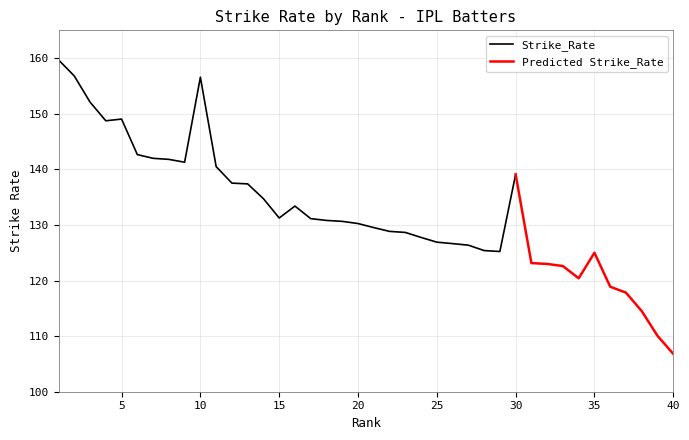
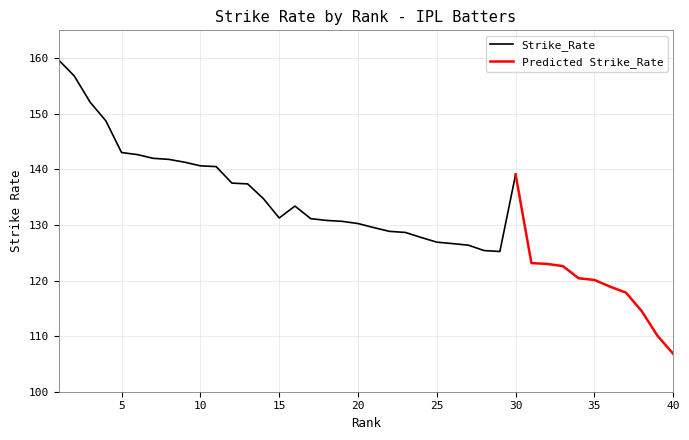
  {
    "Strike_Rate": {
-     "5": 149,
-     "10": 157,
+     "5": 143,
+     "10": 141,
      "15": 131,
      "20": 130,
      "25": 127
    },
    "Predicted Strike_Rate": {
-     "35": 125,
+     "35": 120,
      "40": 107
    }
  }
